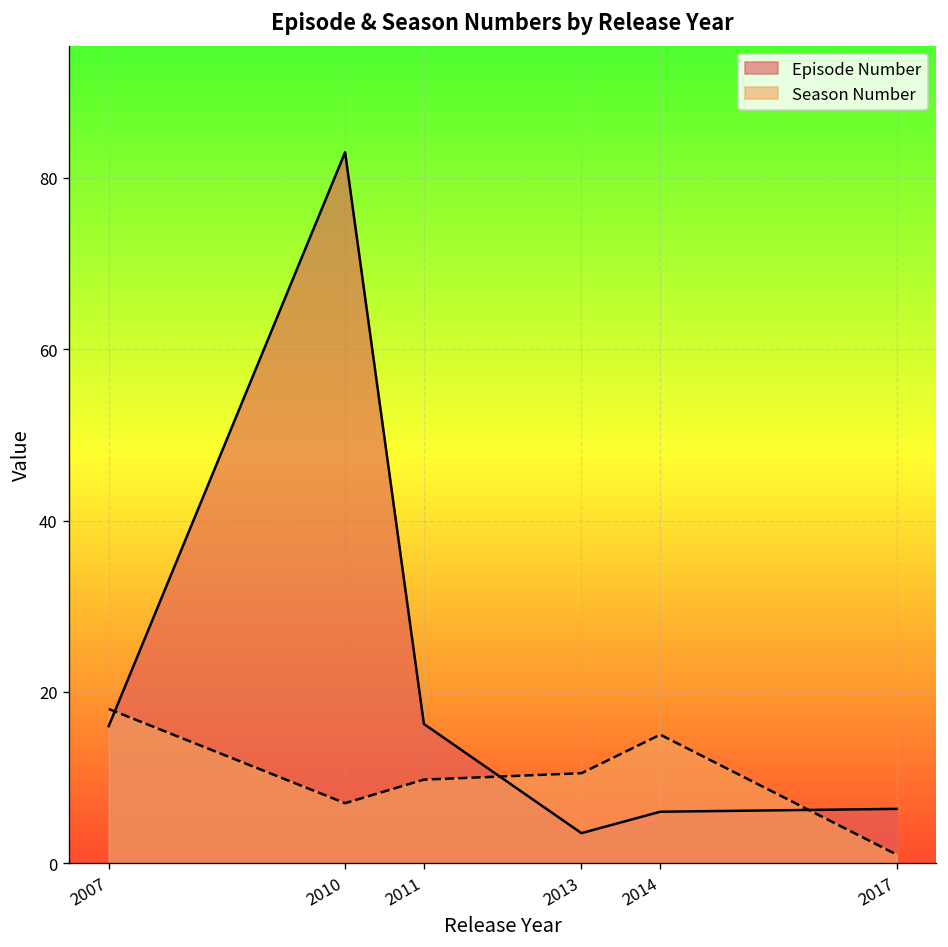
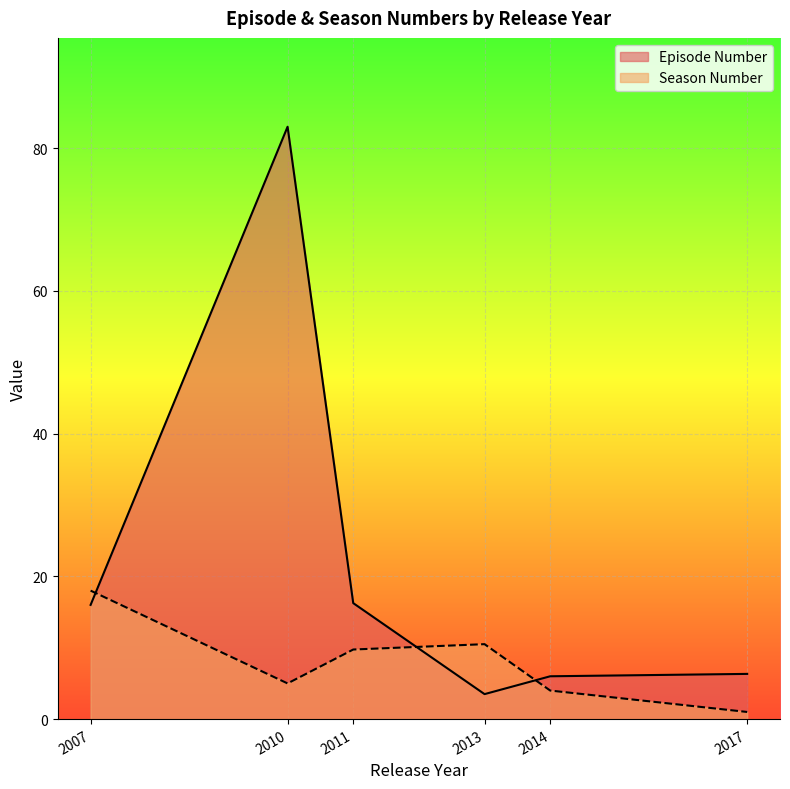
  {
    "Episode Number": {
      "2007": 16,
      "2010": 83,
      "2011": 16,
      "2013": 4,
      "2014": 6,
      "2017": 6
    },
    "Season Number": {
      "2007": 18,
-     "2010": 7,
+     "2010": 5,
      "2011": 10,
      "2013": 11,
-     "2014": 15,
+     "2014": 4,
      "2017": 1
    }
  }
